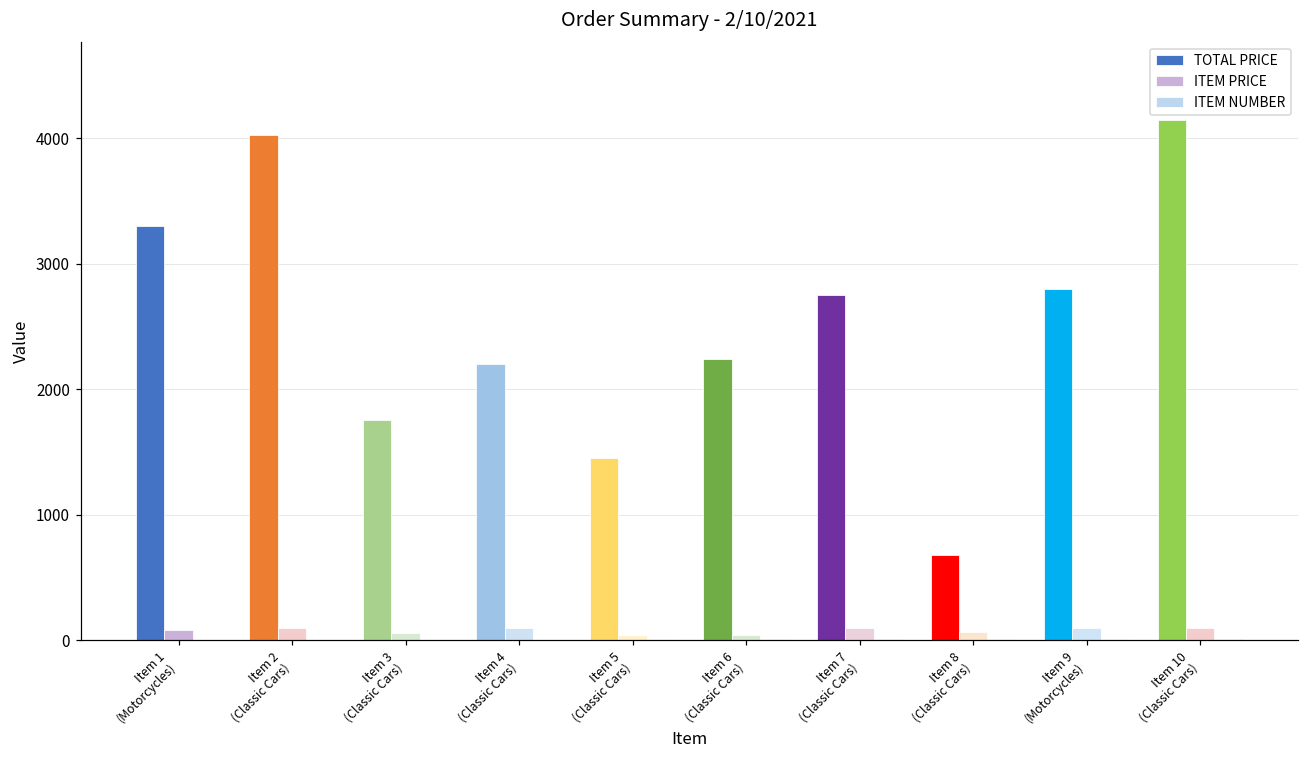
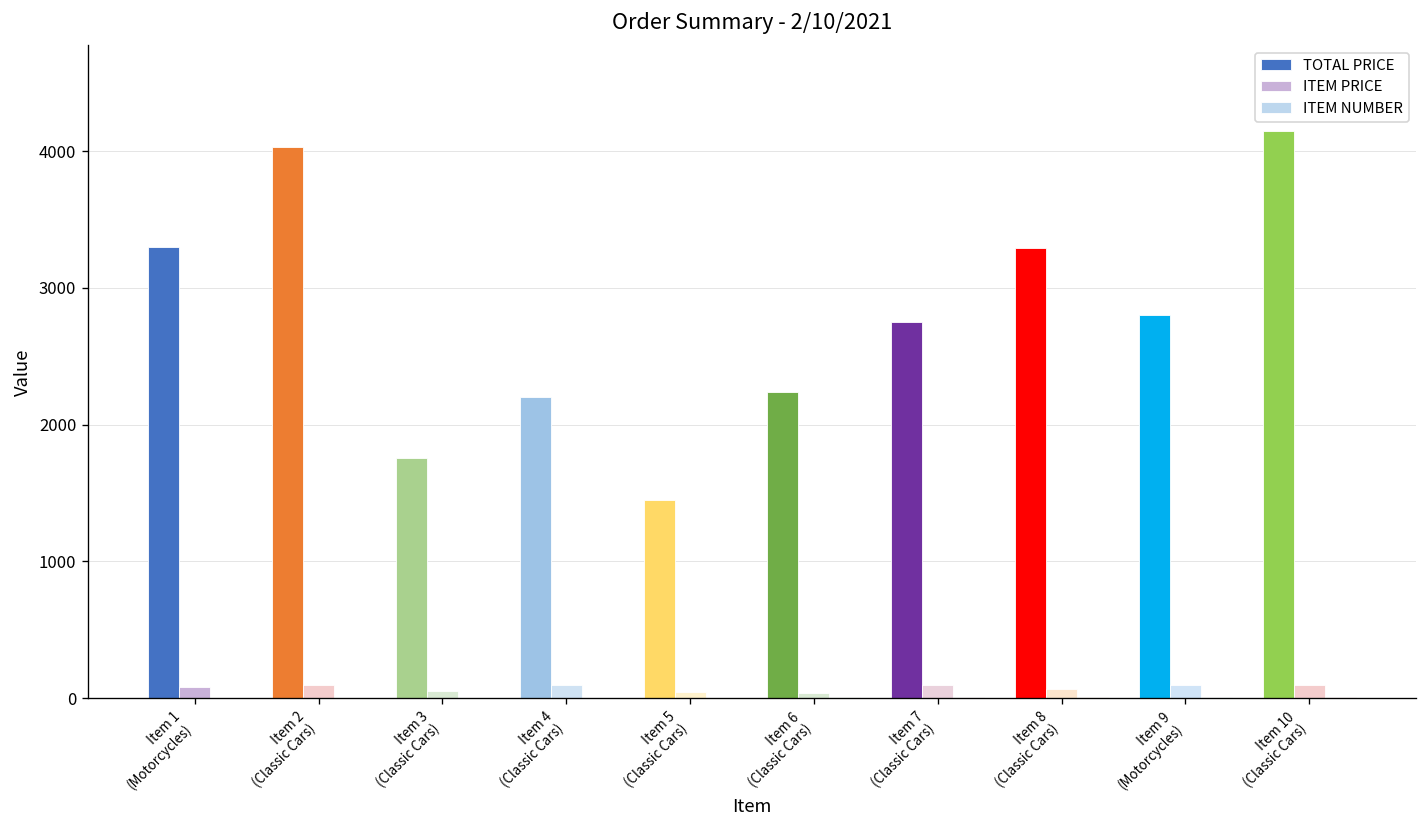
  {
    "TOTAL PRICE": {
      "Item 1 (Motorcycles)": 3300,
      "Item 2 (Classic Cars)": 4030,
      "Item 3 (Classic Cars)": 1760,
      "Item 4 (Classic Cars)": 2200,
      "Item 5 (Classic Cars)": 1450,
      "Item 6 (Classic Cars)": 2240,
      "Item 7 (Classic Cars)": 2750,
-     "Item 8 (Classic Cars)": 680,
+     "Item 8 (Classic Cars)": 3290,
      "Item 9 (Motorcycles)": 2800,
      "Item 10 (Classic Cars)": 4150
    }
  }
